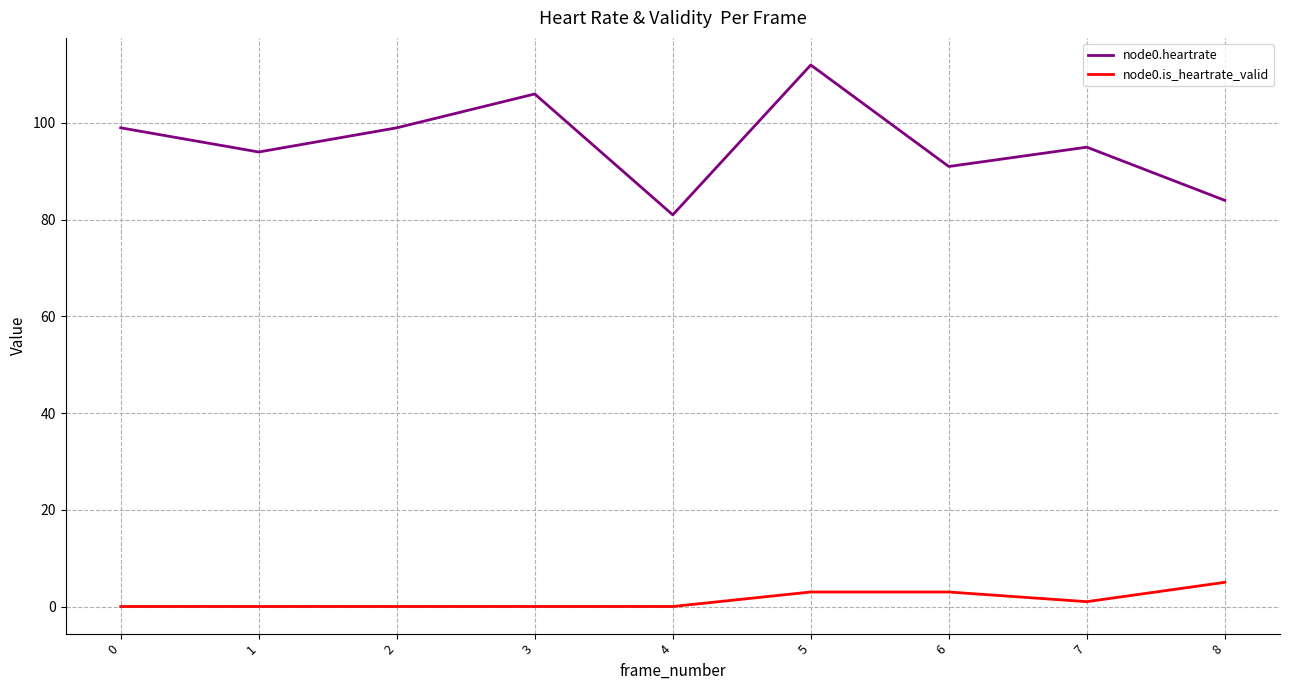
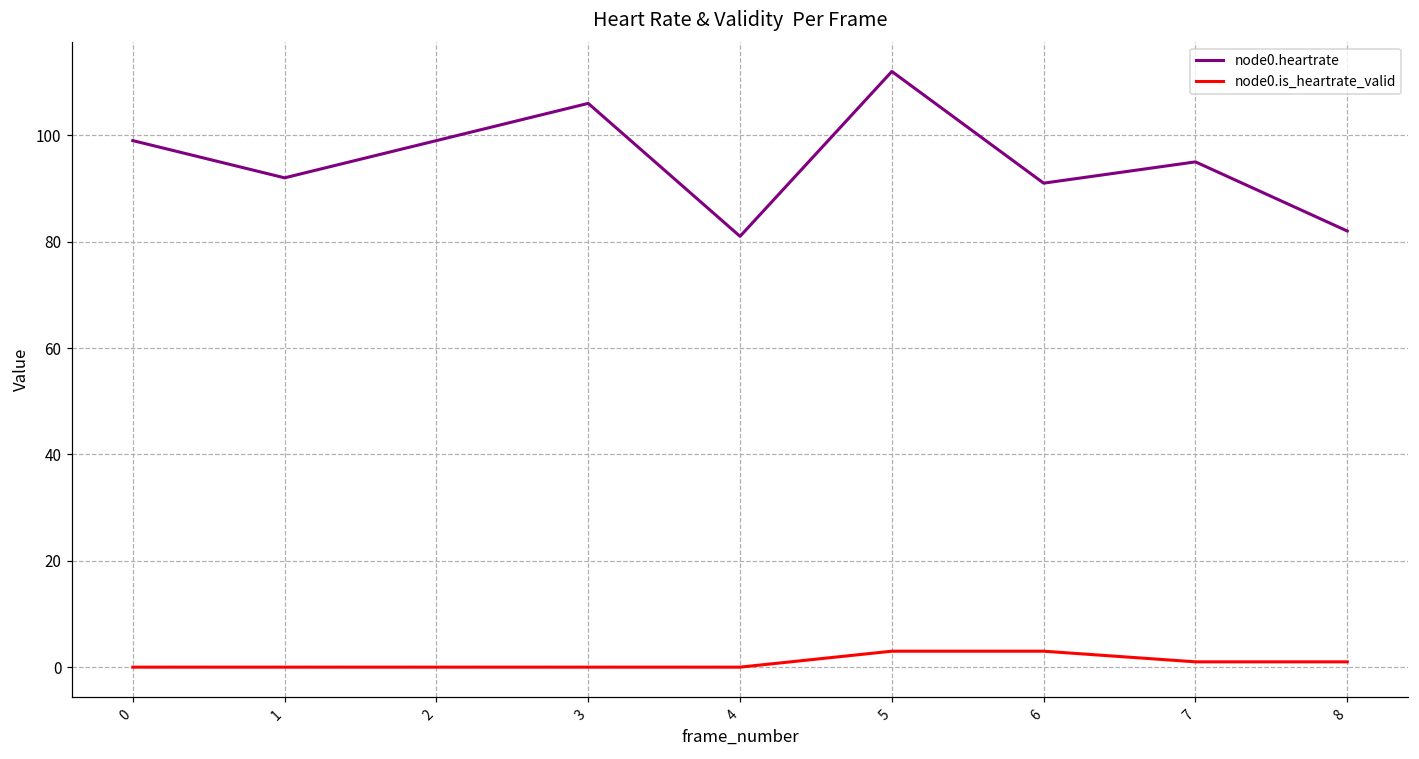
  {
    "node0.heartrate": {
      "0": 99,
-     "1": 94,
+     "1": 92,
      "2": 99,
      "3": 106,
      "4": 81,
      "5": 112,
      "6": 91,
      "7": 95,
-     "8": 84
+     "8": 82
    },
    "node0.is_heartrate_valid": {
      "0": 0,
      "1": 0,
      "2": 0,
      "3": 0,
      "4": 0,
      "5": 3,
      "6": 3,
      "7": 1,
-     "8": 5
+     "8": 1
    }
  }
